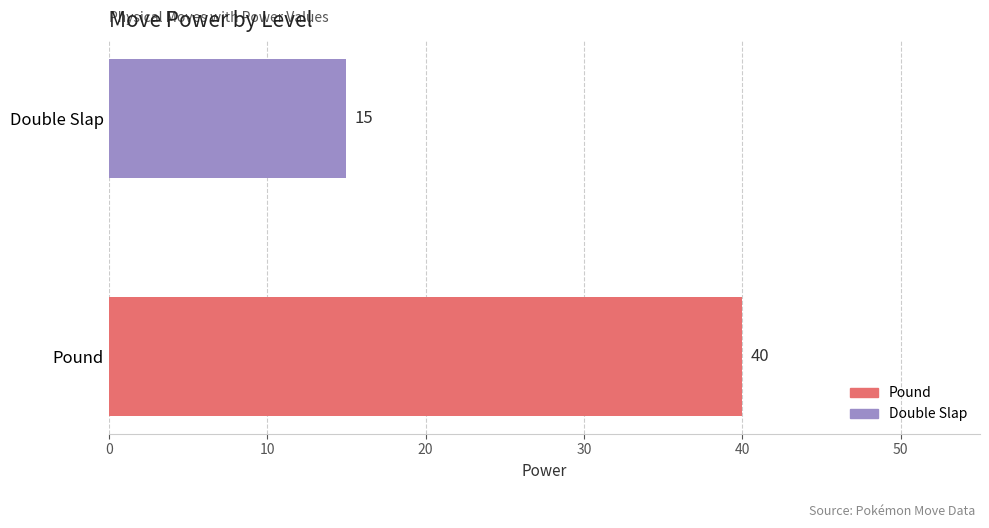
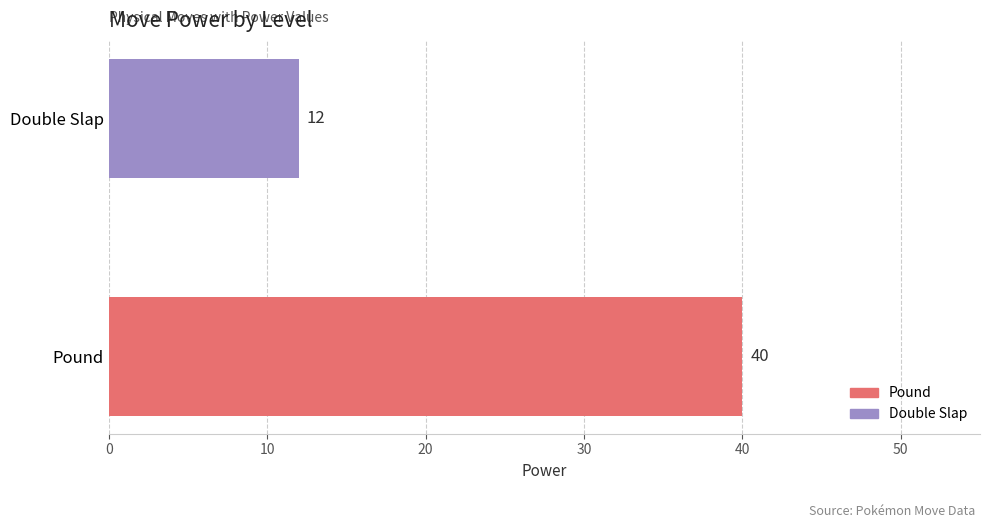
  {
-   "Double Slap": 15,
+   "Double Slap": 12,
    "Pound": 40
  }
